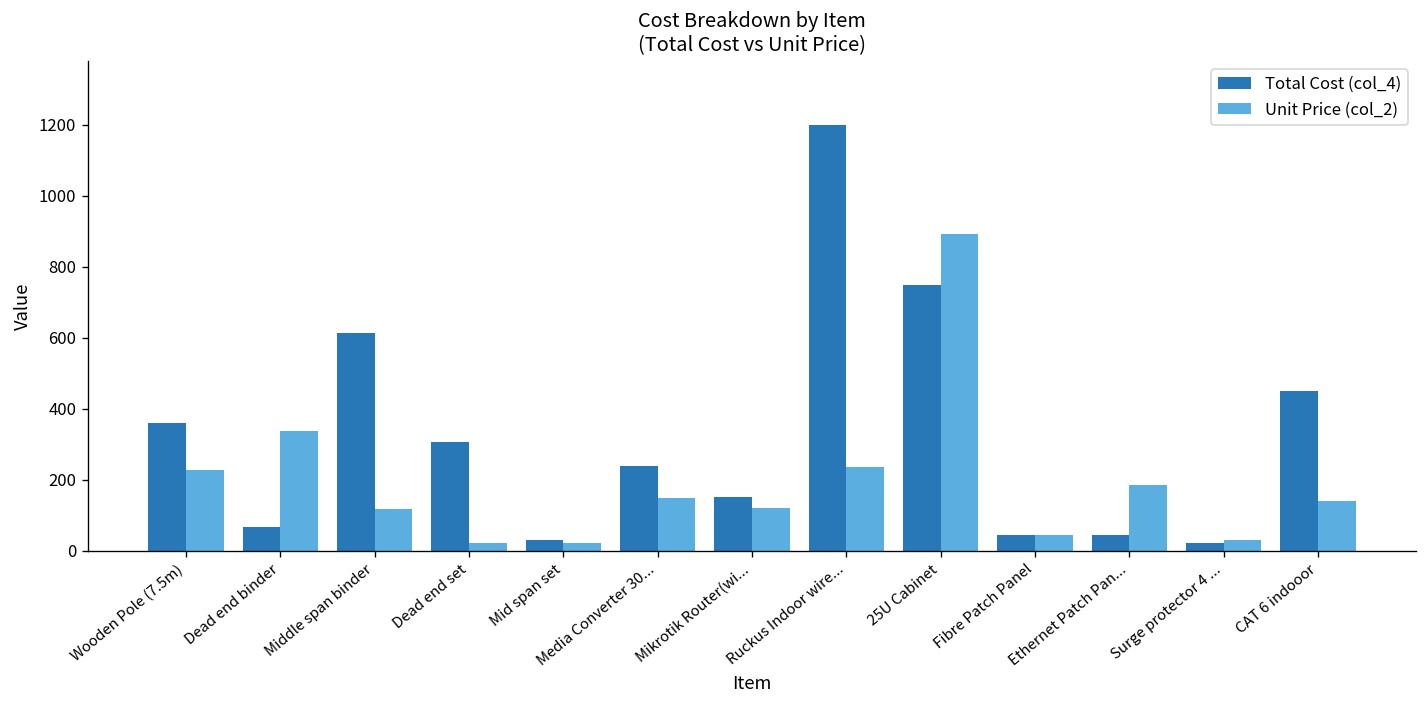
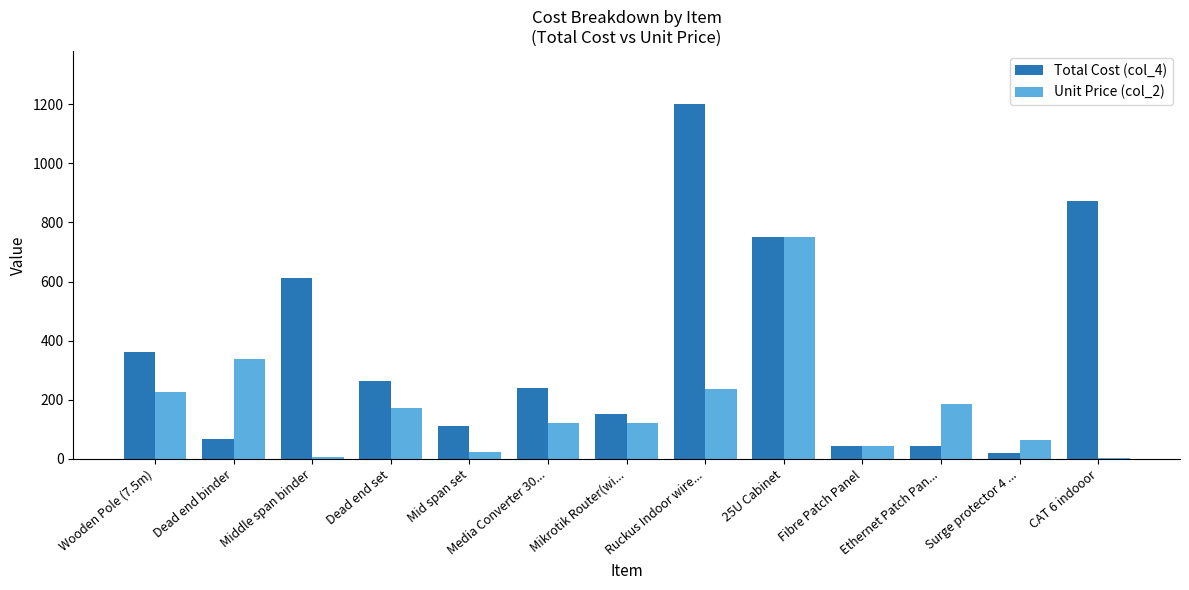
  {
    "Total Cost (col_4)": {
      "Wooden Pole (7.5m)": 360,
      "Dead end binder": 70,
      "Middle span binder": 610,
-     "Dead end set": 310,
-     "Mid span set": 30,
+     "Dead end set": 260,
+     "Mid span set": 110,
      "Media Converter 30...": 240,
      "Mikrotik Router(wi...": 150,
      "Ruckus Indoor wire...": 1200,
      "25U Cabinet": 750,
      "Fibre Patch Panel": 50,
      "Ethernet Patch Pan...": 50,
      "Surge protector 4 ...": 20,
-     "CAT 6 indooor": 450
+     "CAT 6 indooor": 870
    },
    "Unit Price (col_2)": {
      "Wooden Pole (7.5m)": 230,
      "Dead end binder": 340,
-     "Middle span binder": 120,
-     "Dead end set": 20,
+     "Middle span binder": 10,
+     "Dead end set": 170,
      "Mid span set": 20,
-     "Media Converter 30...": 150,
+     "Media Converter 30...": 120,
      "Mikrotik Router(wi...": 120,
      "Ruckus Indoor wire...": 240,
-     "25U Cabinet": 890,
+     "25U Cabinet": 750,
      "Fibre Patch Panel": 50,
      "Ethernet Patch Pan...": 190,
-     "Surge protector 4 ...": 30,
-     "CAT 6 indooor": 140
+     "Surge protector 4 ...": 60,
+     "CAT 6 indooor": 0
    }
  }
